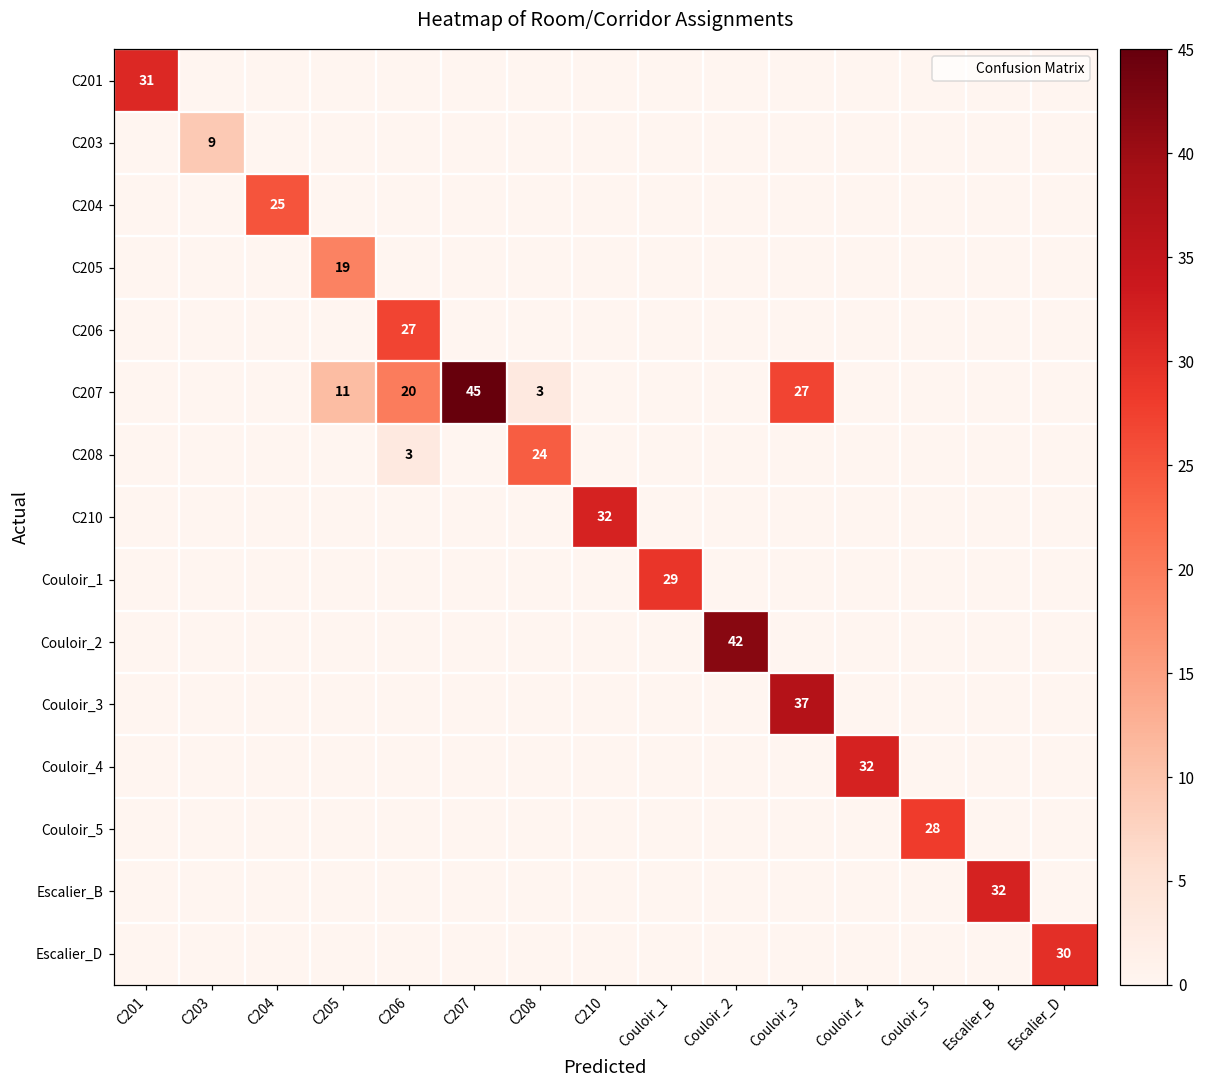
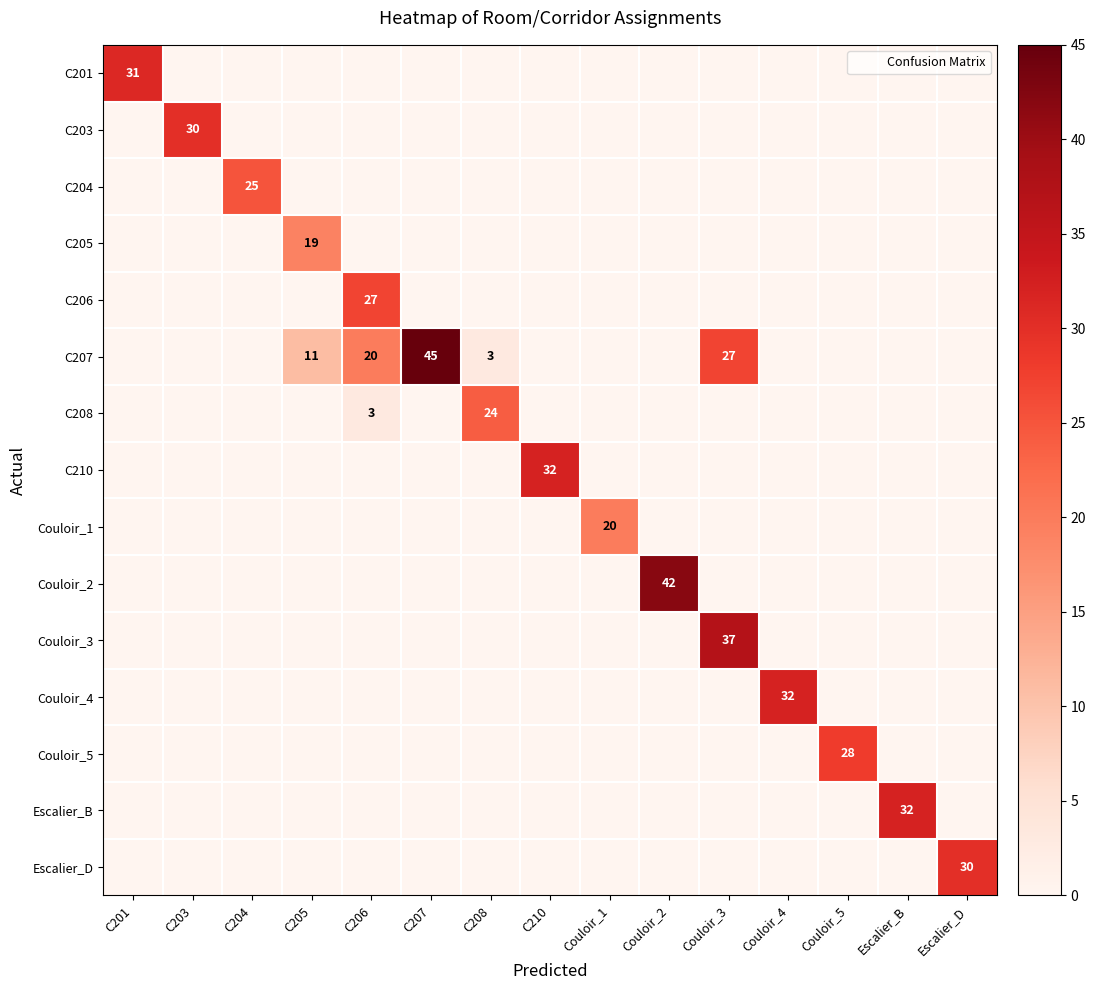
  {
    "C201": {
      "C201": 31
    },
    "C203": {
-     "C203": 9
+     "C203": 30
    },
    "C204": {
      "C204": 25
    },
    "C205": {
      "C205": 19
    },
    "C206": {
      "C206": 27
    },
    "C207": {
      "C205": 11,
      "C206": 20,
      "C207": 45,
      "C208": 3,
      "Couloir_3": 27
    },
    "C208": {
      "C206": 3,
      "C208": 24
    },
    "C210": {
      "C210": 32
    },
    "Couloir_1": {
-     "Couloir_1": 29
+     "Couloir_1": 20
    },
    "Couloir_2": {
      "Couloir_2": 42
    },
    "Couloir_3": {
      "Couloir_3": 37
    },
    "Couloir_4": {
      "Couloir_4": 32
    },
    "Couloir_5": {
      "Couloir_5": 28
    },
    "Escalier_B": {
      "Escalier_B": 32
    },
    "Escalier_D": {
      "Escalier_D": 30
    }
  }
